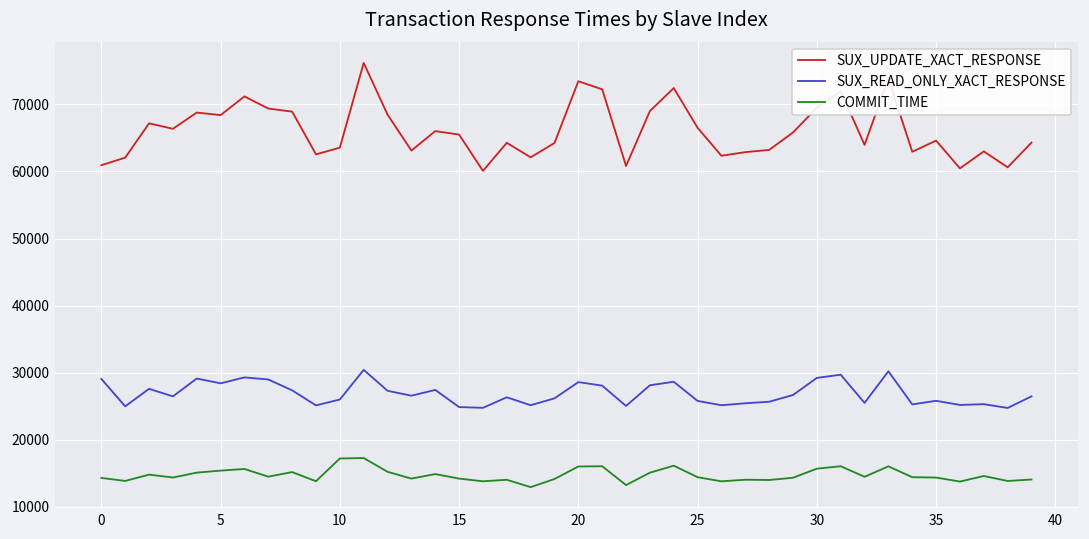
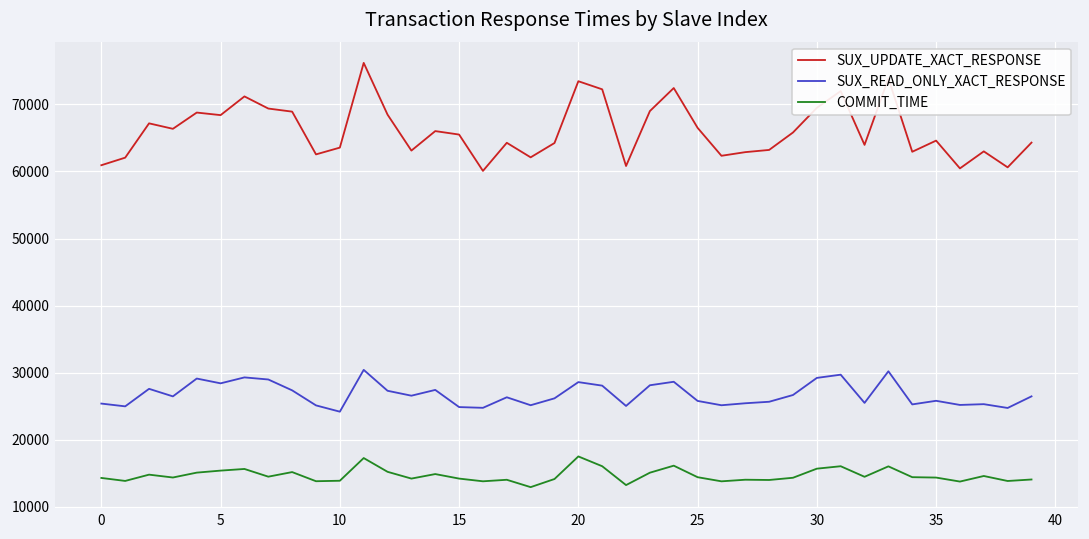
  {
    "SUX_UPDATE_XACT_RESPONSE": {
      "0": 61000,
      "5": 68000,
      "10": 64000,
      "15": 66000,
      "20": 73000,
      "25": 67000,
      "35": 65000
    },
    "SUX_READ_ONLY_XACT_RESPONSE": {
-     "0": 29000,
+     "0": 25000,
      "5": 28000,
-     "10": 26000,
+     "10": 24000,
      "15": 25000,
      "20": 29000,
      "25": 26000,
      "30": 29000,
      "35": 26000
    },
    "COMMIT_TIME": {
      "0": 14000,
      "5": 15000,
-     "10": 17000,
+     "10": 14000,
      "15": 14000,
-     "20": 16000,
+     "20": 18000,
      "25": 14000,
      "30": 16000,
      "35": 14000
    }
  }
